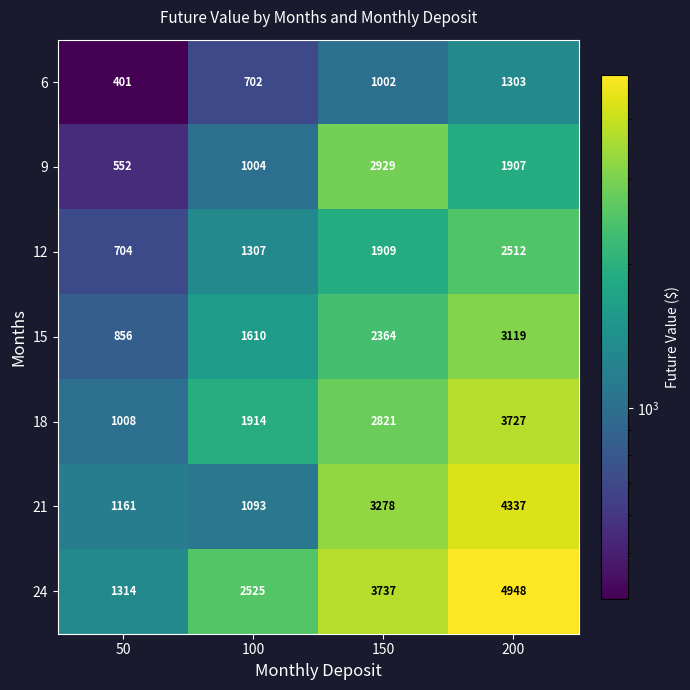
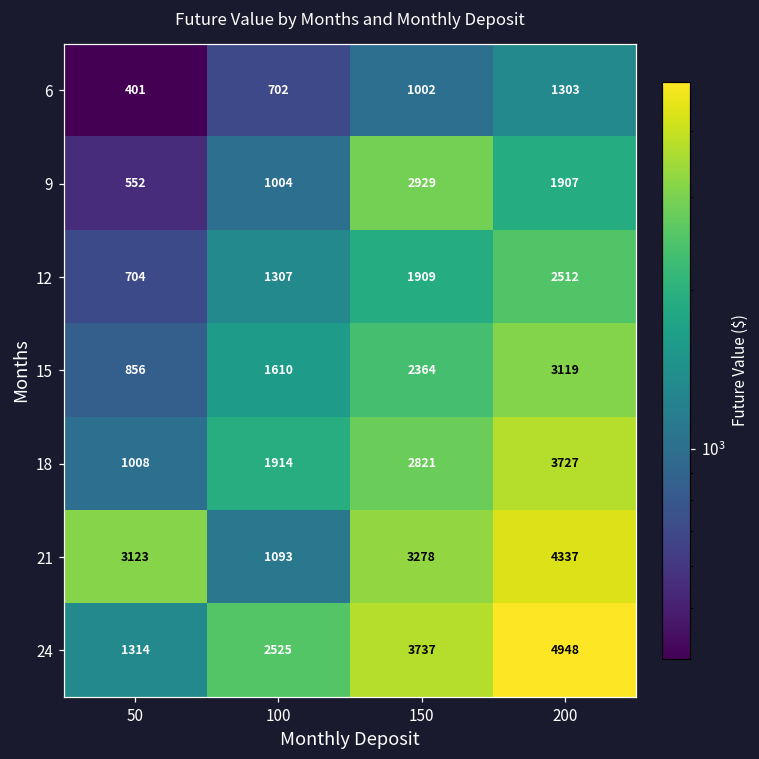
  {
    "6": {
      "50": 401,
      "100": 702,
      "150": 1002,
      "200": 1303
    },
    "9": {
      "50": 552,
      "100": 1004,
      "150": 2929,
      "200": 1907
    },
    "12": {
      "50": 704,
      "100": 1307,
      "150": 1909,
      "200": 2512
    },
    "15": {
      "50": 856,
      "100": 1610,
      "150": 2364,
      "200": 3119
    },
    "18": {
      "50": 1008,
      "100": 1914,
      "150": 2821,
      "200": 3727
    },
    "21": {
-     "50": 1161,
+     "50": 3123,
      "100": 1093,
      "150": 3278,
      "200": 4337
    },
    "24": {
      "50": 1314,
      "100": 2525,
      "150": 3737,
      "200": 4948
    }
  }
